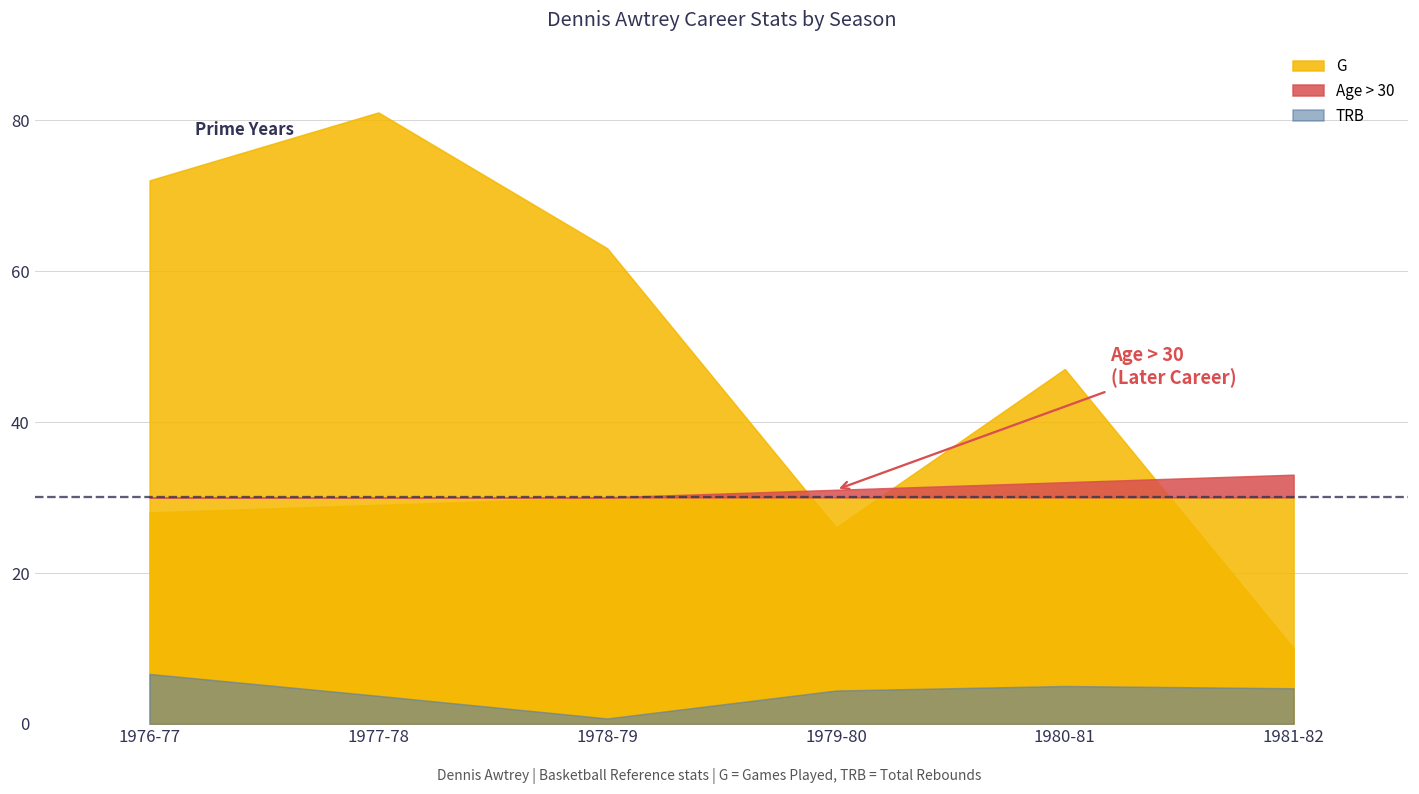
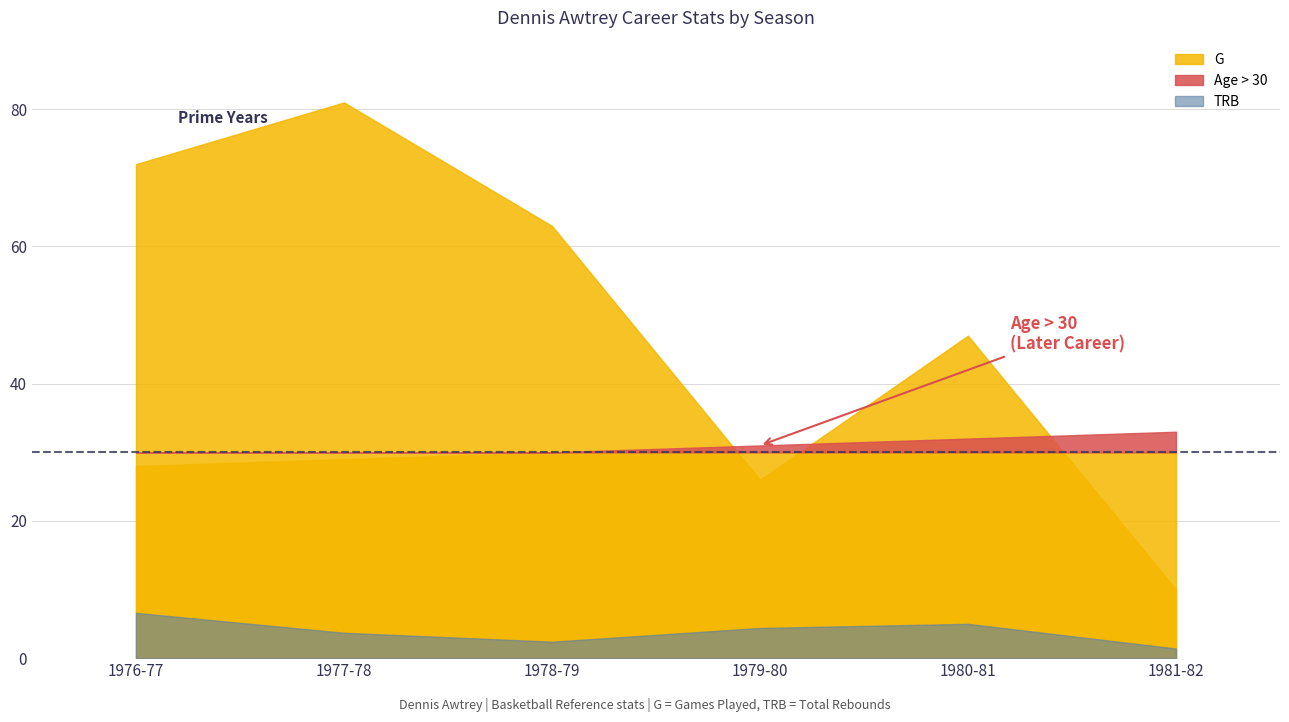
  {
    "TRB": {
      "1976-77": 7,
      "1977-78": 4,
-     "1978-79": 1,
+     "1978-79": 2,
      "1979-80": 4,
      "1980-81": 5,
-     "1981-82": 5
+     "1981-82": 1
    }
  }
